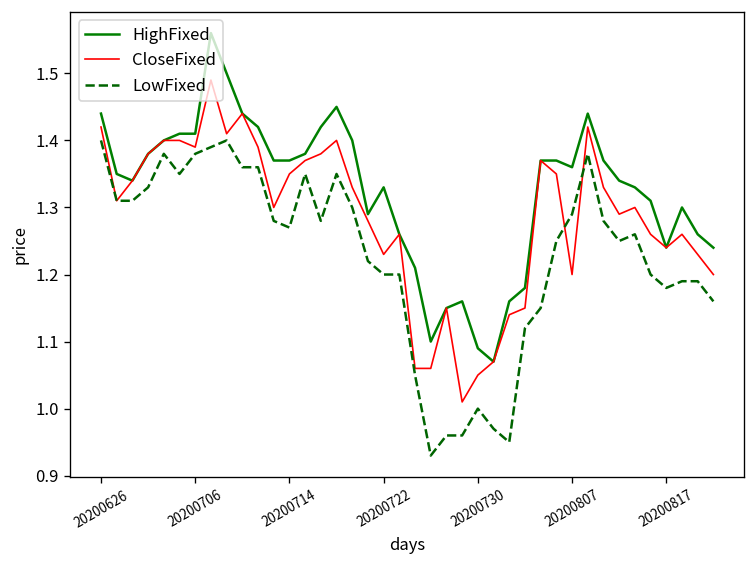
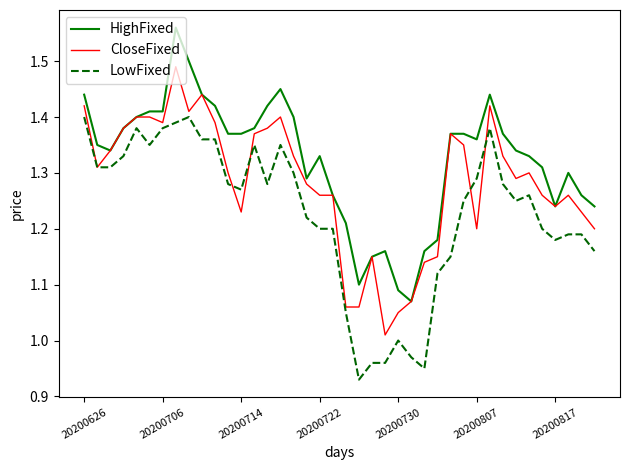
  {
    "CloseFixed": {
      "20200626": 1.42,
      "20200706": 1.39,
-     "20200714": 1.35,
-     "20200722": 1.23,
+     "20200714": 1.23,
+     "20200722": 1.26,
      "20200730": 1.05,
      "20200807": 1.20
    }
  }
